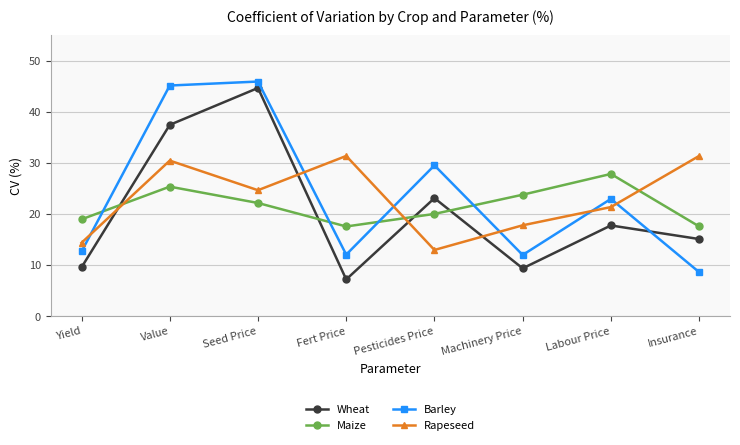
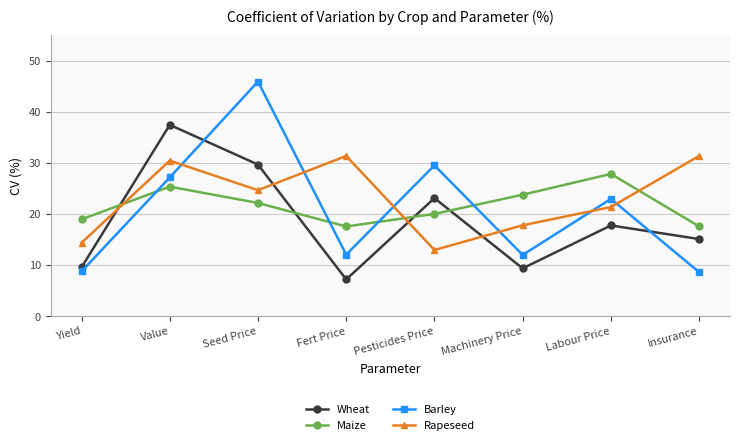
  {
    "Wheat": {
      "Yield": 10,
      "Value": 38,
-     "Seed Price": 45,
+     "Seed Price": 30,
      "Fert Price": 7,
      "Pesticides Price": 23,
      "Machinery Price": 9,
      "Labour Price": 18,
      "Insurance": 15
    },
    "Maize": {
      "Yield": 19,
      "Value": 25,
      "Seed Price": 22,
      "Fert Price": 18,
      "Pesticides Price": 20,
      "Machinery Price": 24,
      "Labour Price": 28,
      "Insurance": 18
    },
    "Barley": {
-     "Yield": 13,
-     "Value": 45,
+     "Yield": 9,
+     "Value": 27,
      "Seed Price": 46,
      "Fert Price": 12,
      "Pesticides Price": 30,
      "Machinery Price": 12,
      "Labour Price": 23,
      "Insurance": 9
    },
    "Rapeseed": {
      "Yield": 14,
      "Value": 31,
      "Seed Price": 25,
      "Fert Price": 31,
      "Pesticides Price": 13,
      "Machinery Price": 18,
      "Labour Price": 21,
      "Insurance": 31
    }
  }
